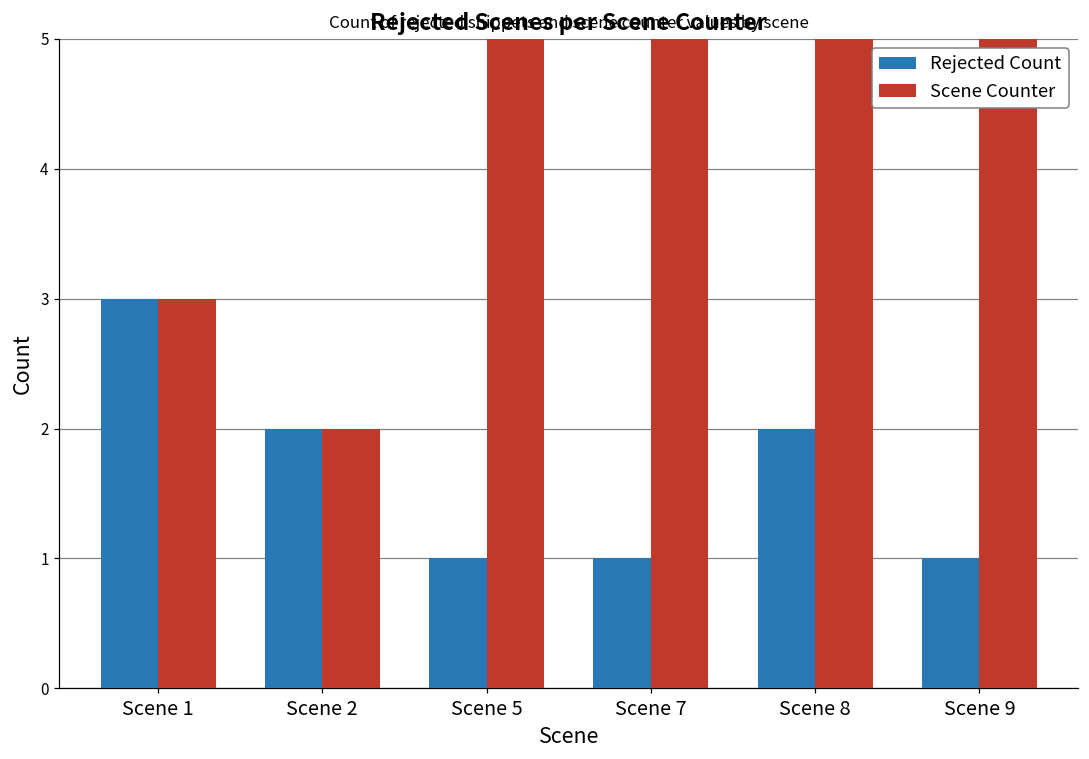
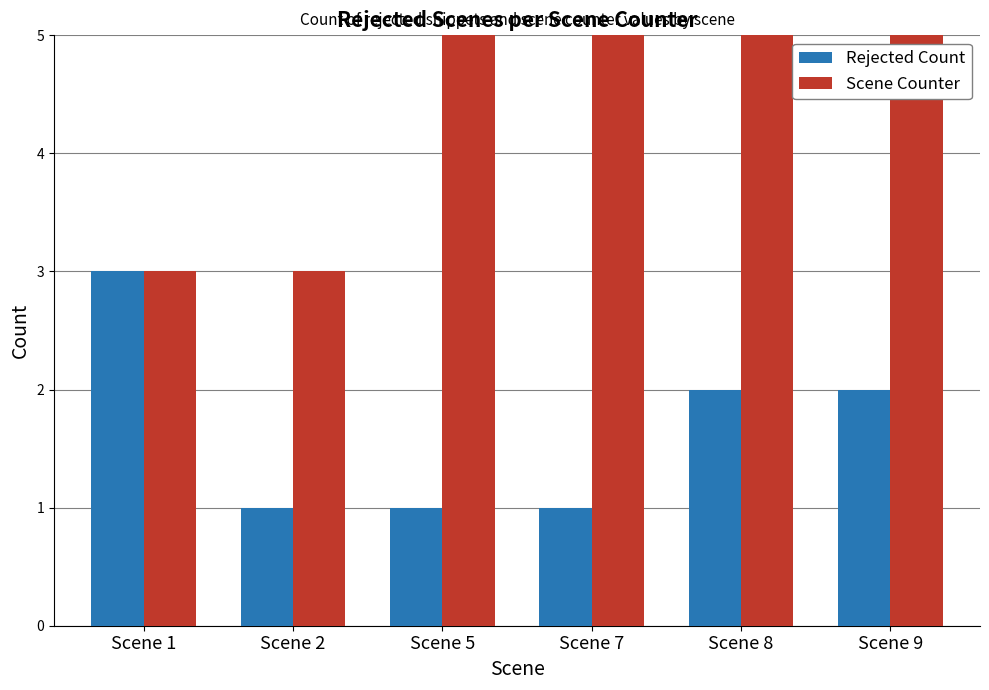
  {
    "Rejected Count": {
      "Scene 1": 3,
-     "Scene 2": 2,
+     "Scene 2": 1,
      "Scene 5": 1,
      "Scene 7": 1,
      "Scene 8": 2,
-     "Scene 9": 1
+     "Scene 9": 2
    },
    "Scene Counter": {
      "Scene 1": 3,
-     "Scene 2": 2,
+     "Scene 2": 3,
      "Scene 5": 5
    }
  }
